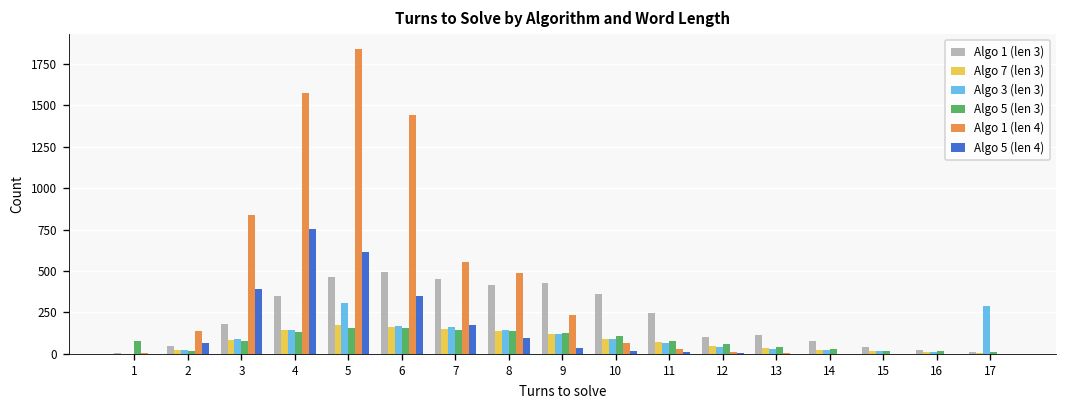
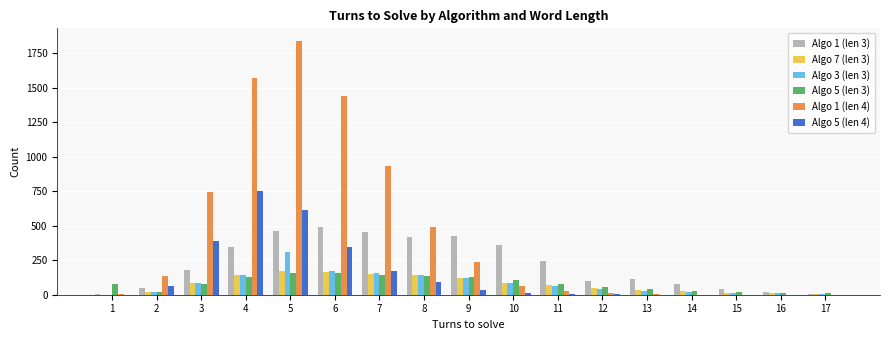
  {
    "Algo 1 (len 3)": {
      "2": 50,
      "3": 180,
      "4": 350,
      "5": 460,
      "6": 490,
      "7": 450,
      "8": 420,
      "9": 430,
      "10": 360,
      "11": 250,
      "12": 100,
      "13": 110,
      "14": 80,
      "15": 40,
      "16": 20
    },
    "Algo 7 (len 3)": {
      "2": 20,
      "3": 80,
      "4": 140,
      "5": 170,
      "6": 160,
      "7": 150,
      "8": 140,
      "9": 120,
      "10": 90,
      "11": 70,
      "12": 50,
      "13": 30,
      "14": 20
    },
    "Algo 3 (len 3)": {
      "2": 20,
      "3": 90,
      "4": 140,
      "5": 310,
      "6": 170,
      "7": 160,
      "8": 140,
      "9": 120,
      "10": 90,
      "11": 70,
      "12": 40,
      "13": 30,
      "14": 20,
-     "17": 290
+     "17": 10
    },
    "Algo 5 (len 3)": {
      "1": 80,
      "2": 20,
      "3": 80,
      "4": 130,
      "5": 160,
      "6": 150,
      "7": 140,
      "8": 140,
      "9": 130,
      "10": 110,
      "11": 80,
      "12": 60,
      "13": 40,
      "14": 30,
      "15": 20
    },
    "Algo 1 (len 4)": {
      "2": 140,
-     "3": 840,
+     "3": 740,
      "4": 1570,
      "5": 1840,
      "6": 1440,
-     "7": 560,
+     "7": 930,
      "8": 490,
      "9": 230,
      "10": 70,
      "11": 30,
      "14": 0,
      "15": 0,
      "16": 0,
      "17": 0
    },
    "Algo 5 (len 4)": {
      "2": 60,
      "3": 390,
      "4": 750,
      "5": 620,
      "6": 350,
      "7": 170,
      "8": 90,
      "9": 40,
      "14": 0,
      "15": 0,
      "16": 0,
      "17": 0
    }
  }
